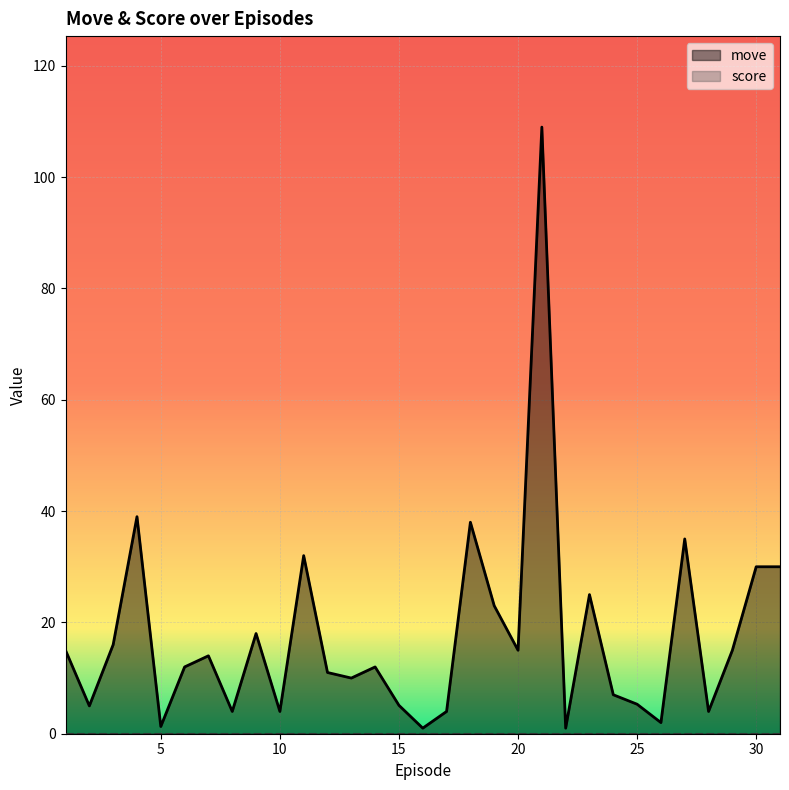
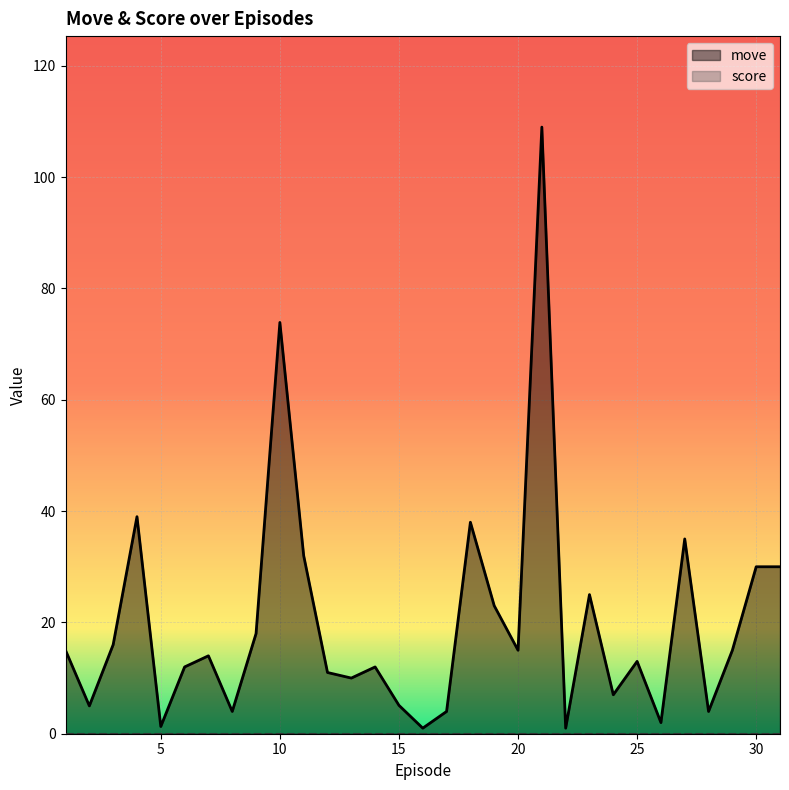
  {
    "move": {
      "5": 1,
-     "10": 4,
+     "10": 74,
      "15": 5,
      "20": 15,
-     "25": 5,
+     "25": 13,
      "30": 30
    },
    "score": {
      "5": 0,
      "10": 0,
      "15": 0,
      "20": 0,
      "25": 0,
      "30": 0
    }
  }
